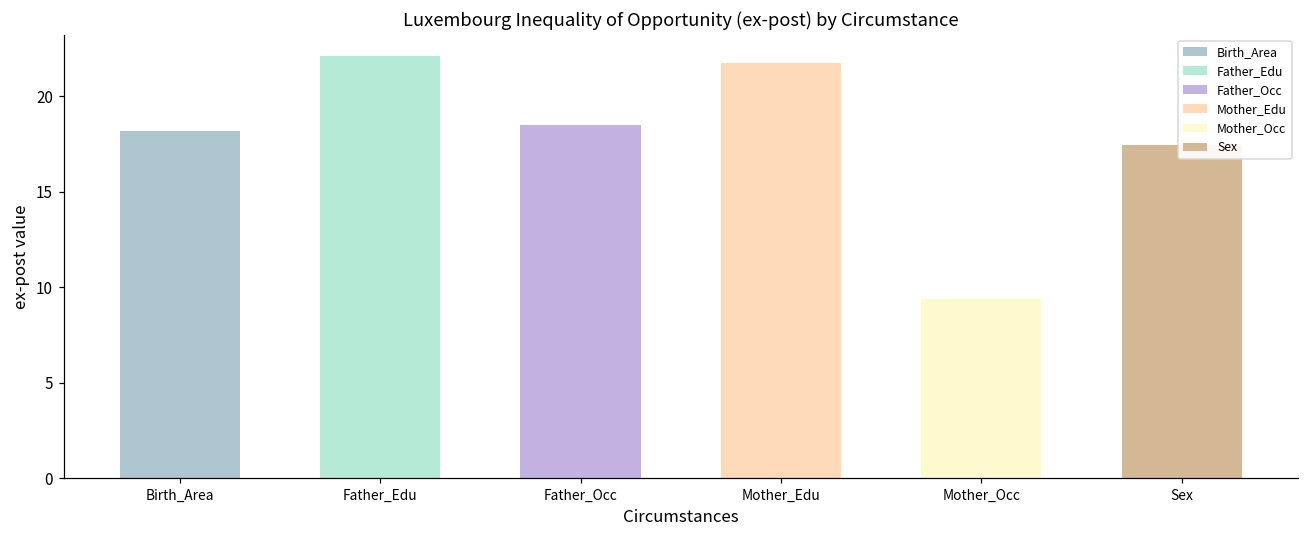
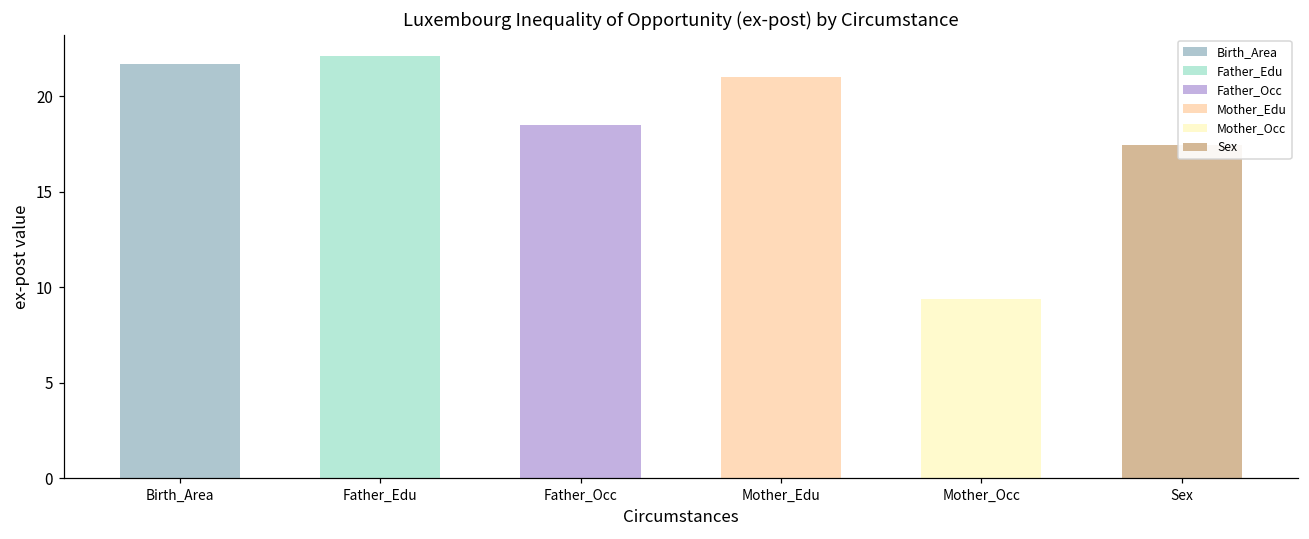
  {
-   "Birth_Area": 18.2,
+   "Birth_Area": 21.7,
    "Father_Edu": 22.1,
    "Father_Occ": 18.5,
-   "Mother_Edu": 21.7,
+   "Mother_Edu": 21.0,
    "Mother_Occ": 9.4
  }
